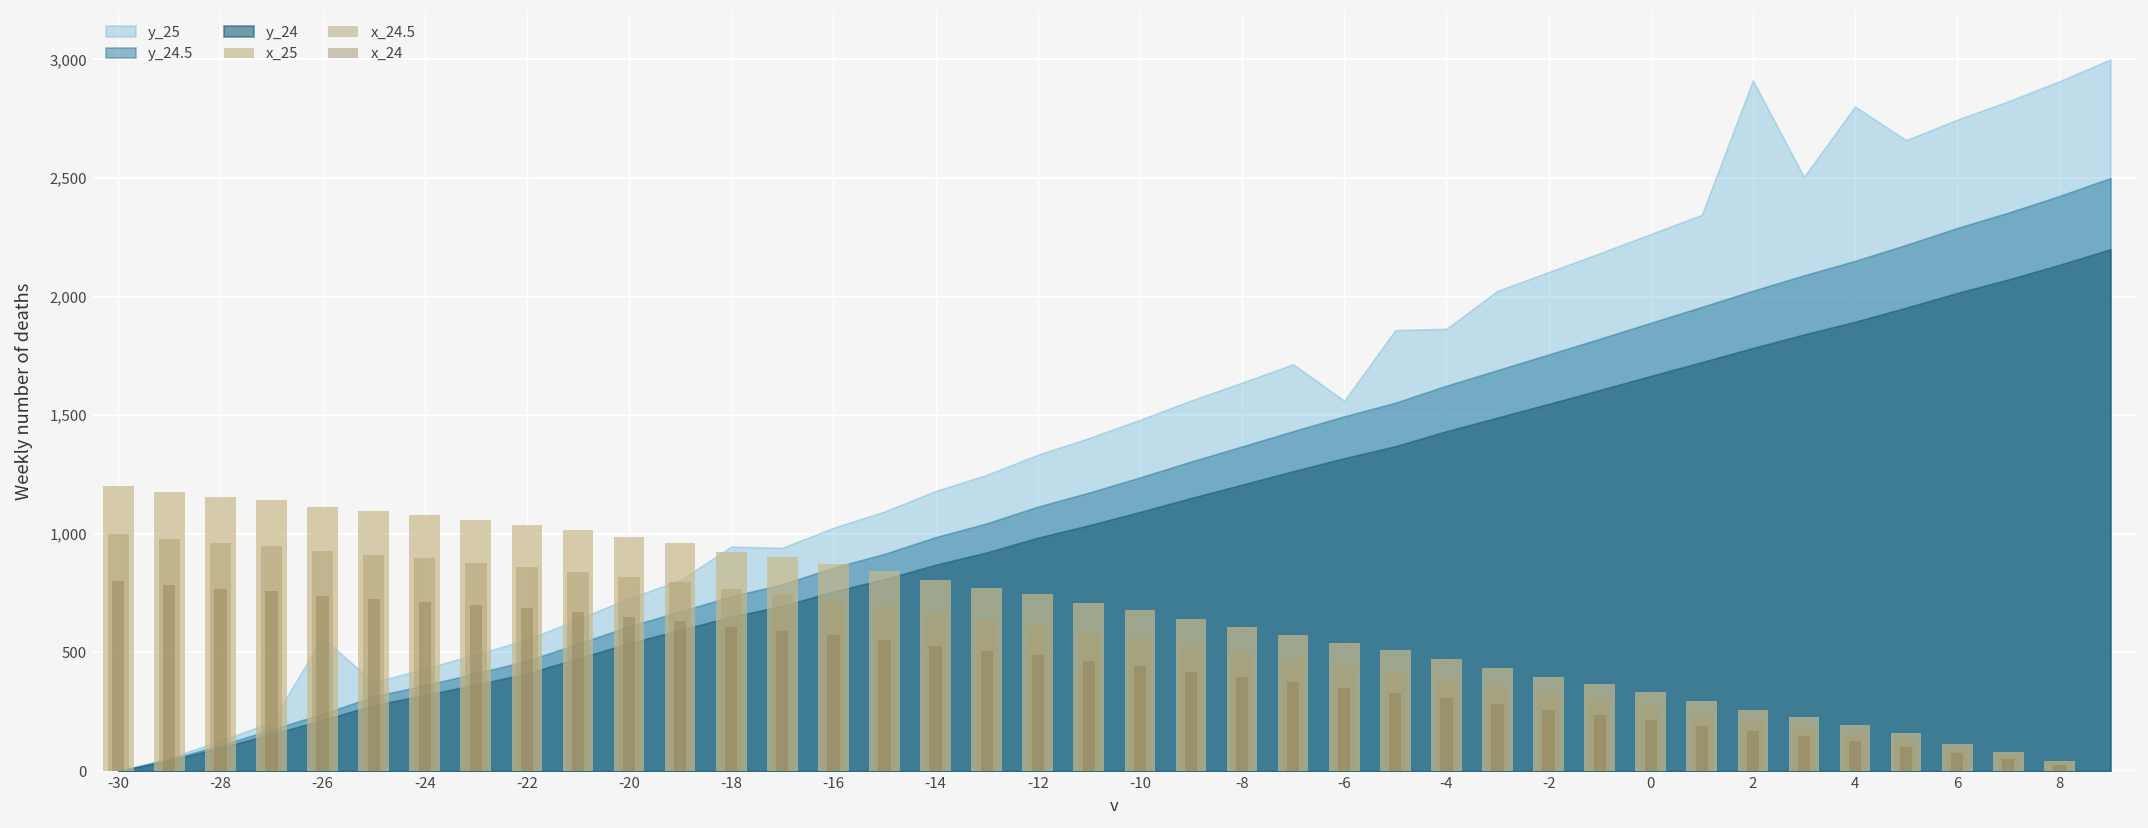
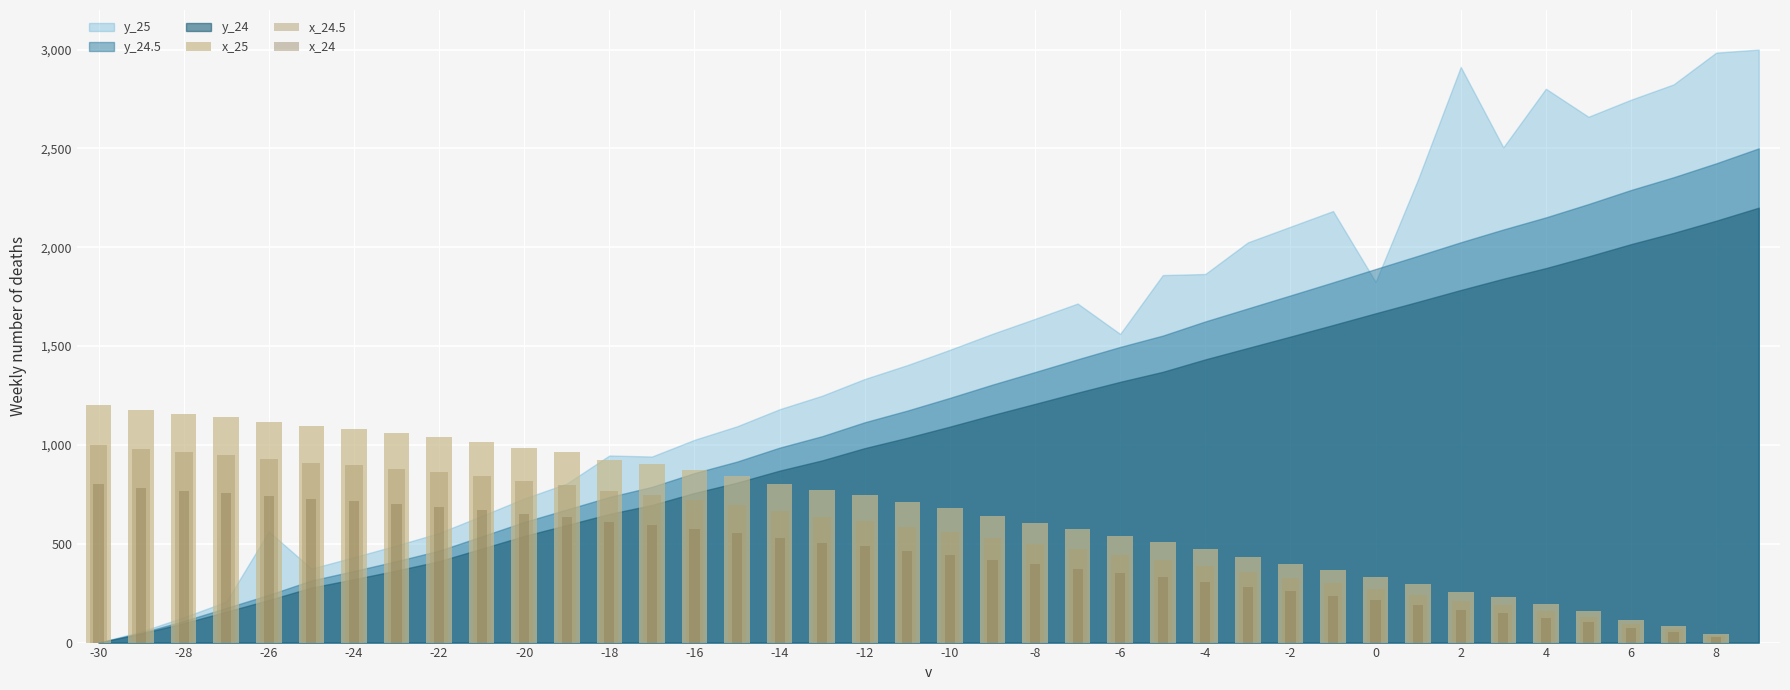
  {
    "y_25": {
      "-28": "130",
      "-26": "560",
      "-24": "430",
      "-22": "550",
      "-20": "730",
      "-18": "950",
      "-16": "1,030",
      "-14": "1,180",
      "-12": "1,330",
      "-10": "1,480",
      "-8": "1,640",
      "-6": "1,560",
      "-4": "1,860",
      "-2": "2,100",
-     "0": "2,260",
+     "0": "1,820",
      "2": "2,910",
      "4": "2,800",
      "6": "2,750",
-     "8": "2,910"
+     "8": "2,980"
    }
  }
